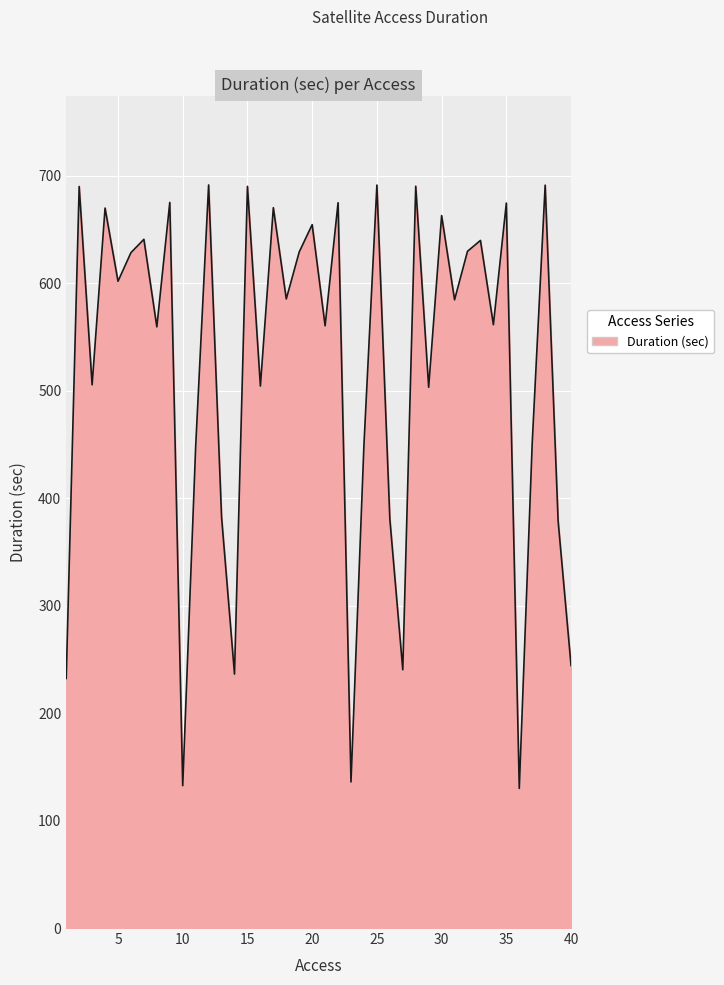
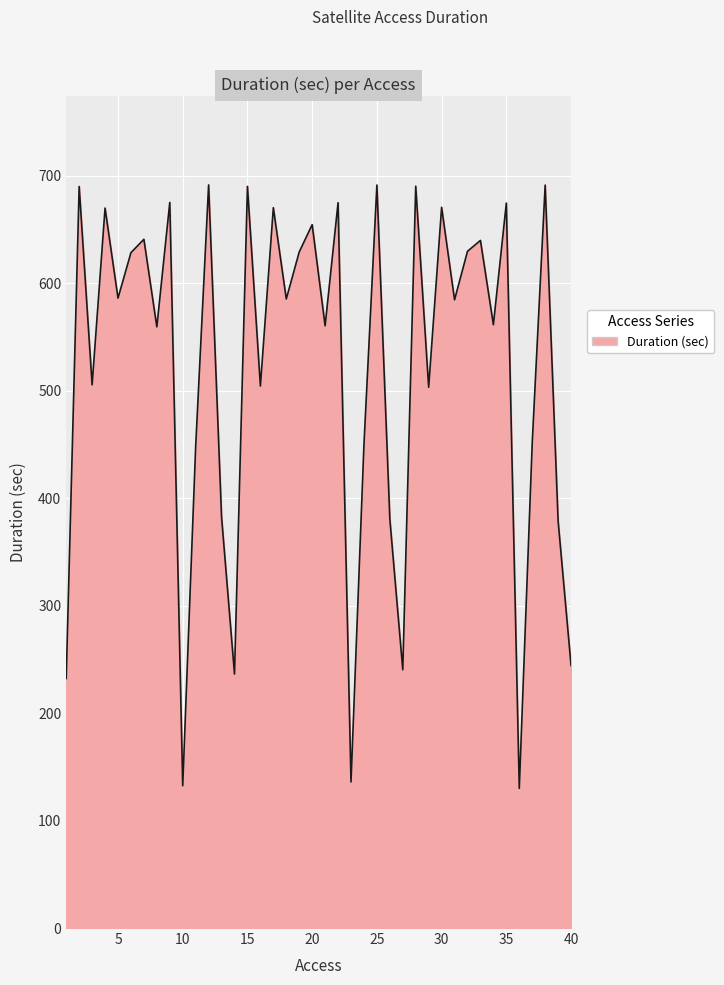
  {
-   "5": 602,
+   "5": 586,
    "10": 132,
    "15": 690,
    "20": 655,
    "25": 692,
-   "30": 663,
+   "30": 671,
    "35": 675,
    "40": 244
  }
